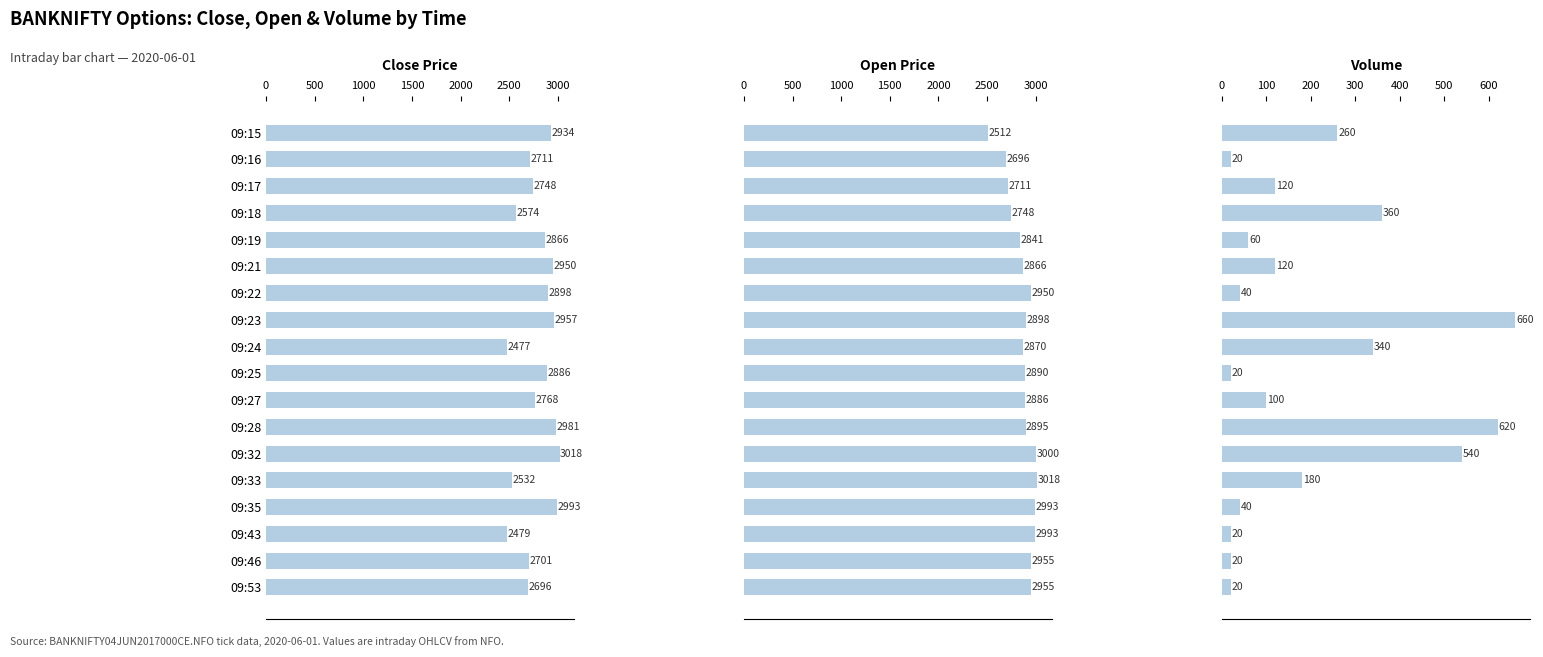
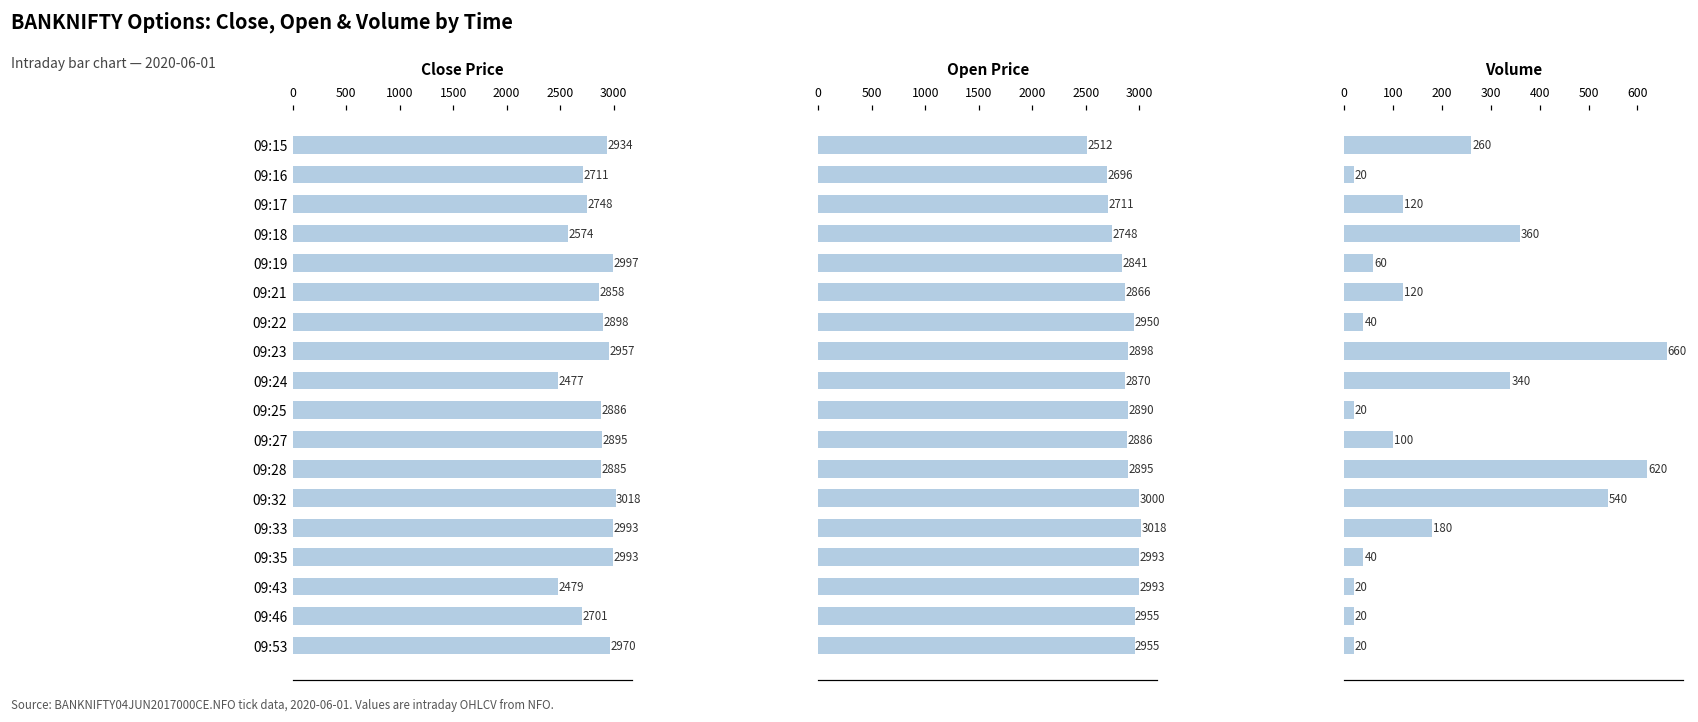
  {
    "Close Price": {
      "09:15": 2934,
      "09:16": 2711,
      "09:17": 2748,
      "09:18": 2574,
-     "09:19": 2866,
-     "09:21": 2950,
+     "09:19": 2997,
+     "09:21": 2858,
      "09:22": 2898,
      "09:23": 2957,
      "09:24": 2477,
      "09:25": 2886,
-     "09:27": 2768,
-     "09:28": 2981,
+     "09:27": 2895,
+     "09:28": 2885,
      "09:32": 3018,
-     "09:33": 2532,
+     "09:33": 2993,
      "09:35": 2993,
      "09:43": 2479,
      "09:46": 2701,
-     "09:53": 2696
+     "09:53": 2970
    }
  }
